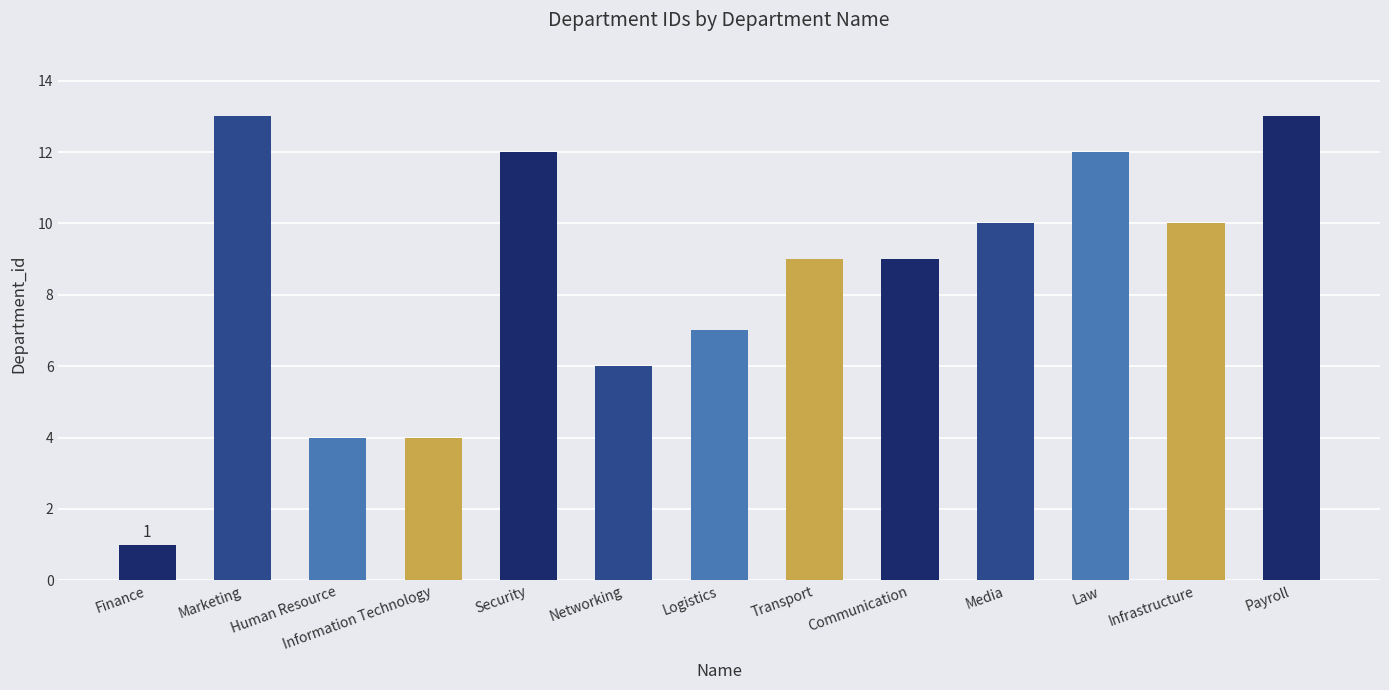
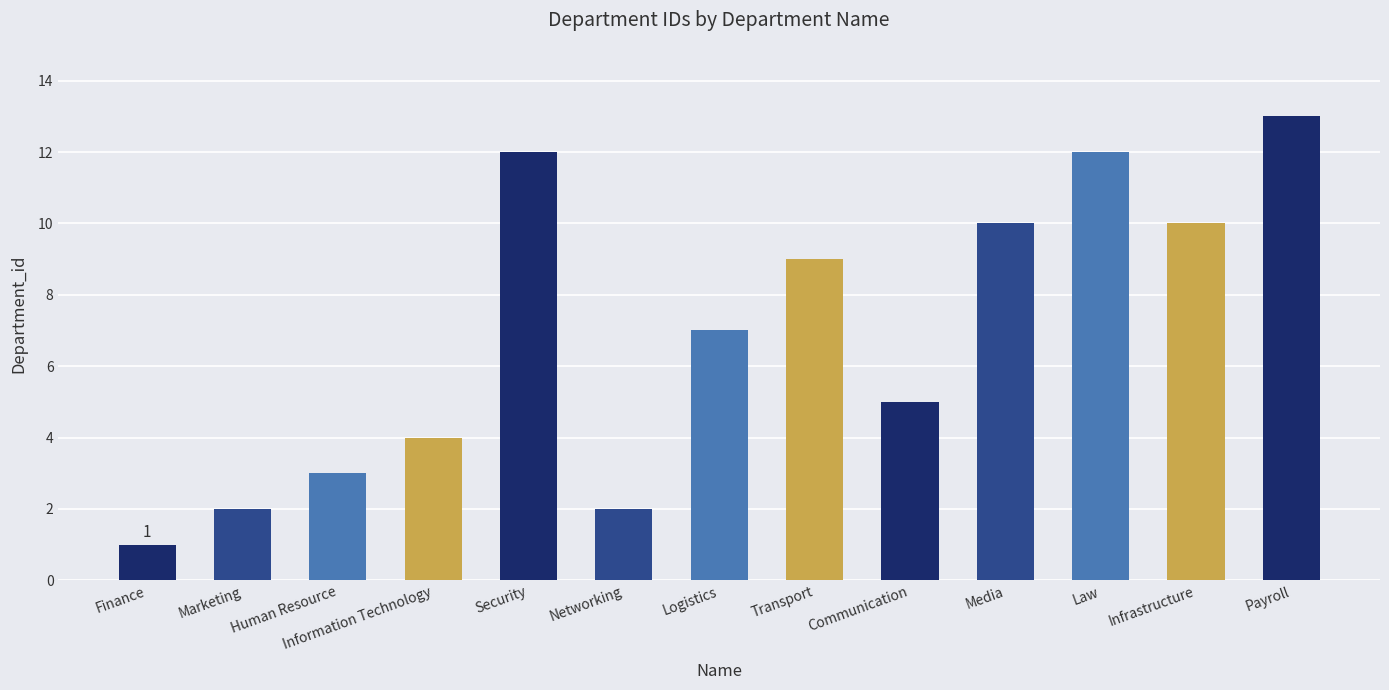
  {
-   "Marketing": 13,
-   "Human Resource": 4,
+   "Marketing": 2,
+   "Human Resource": 3,
    "Information Technology": 4,
    "Security": 12,
-   "Networking": 6,
+   "Networking": 2,
    "Logistics": 7,
    "Transport": 9,
-   "Communication": 9,
+   "Communication": 5,
    "Media": 10,
    "Law": 12,
    "Infrastructure": 10,
    "Payroll": 13
  }
